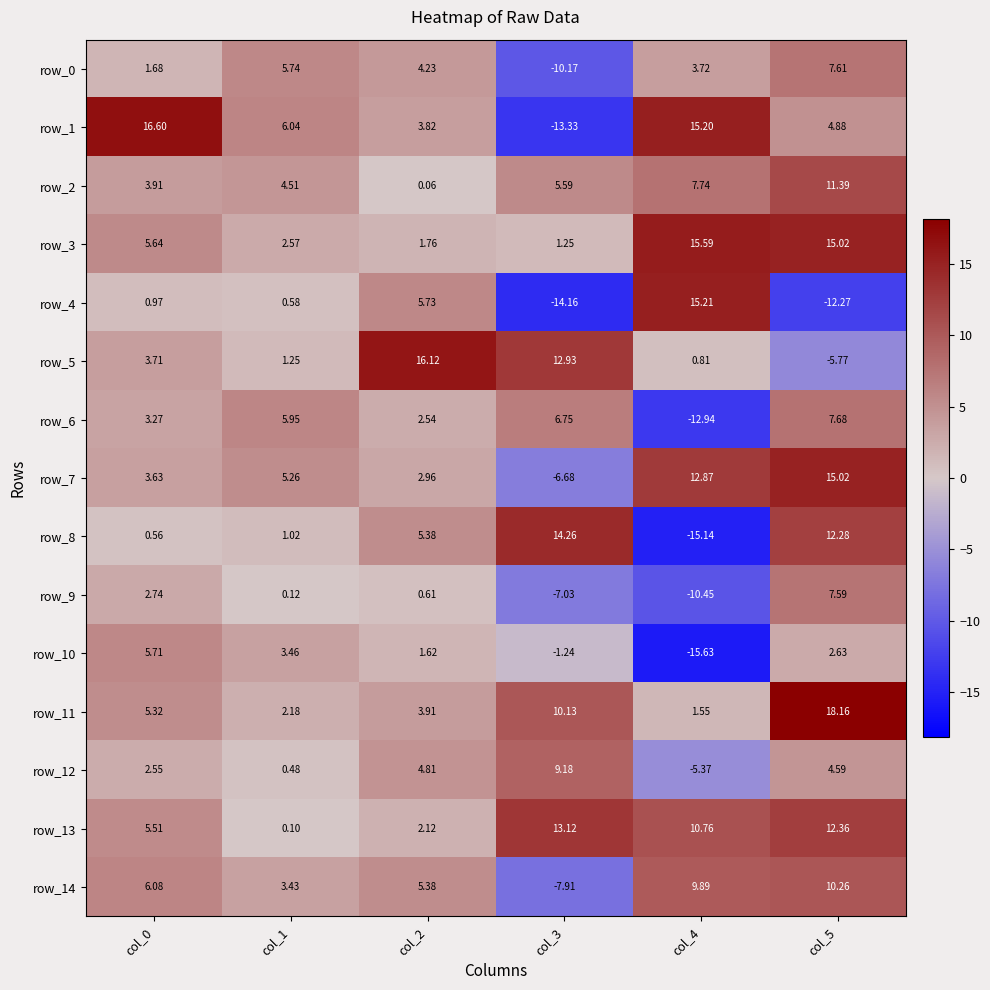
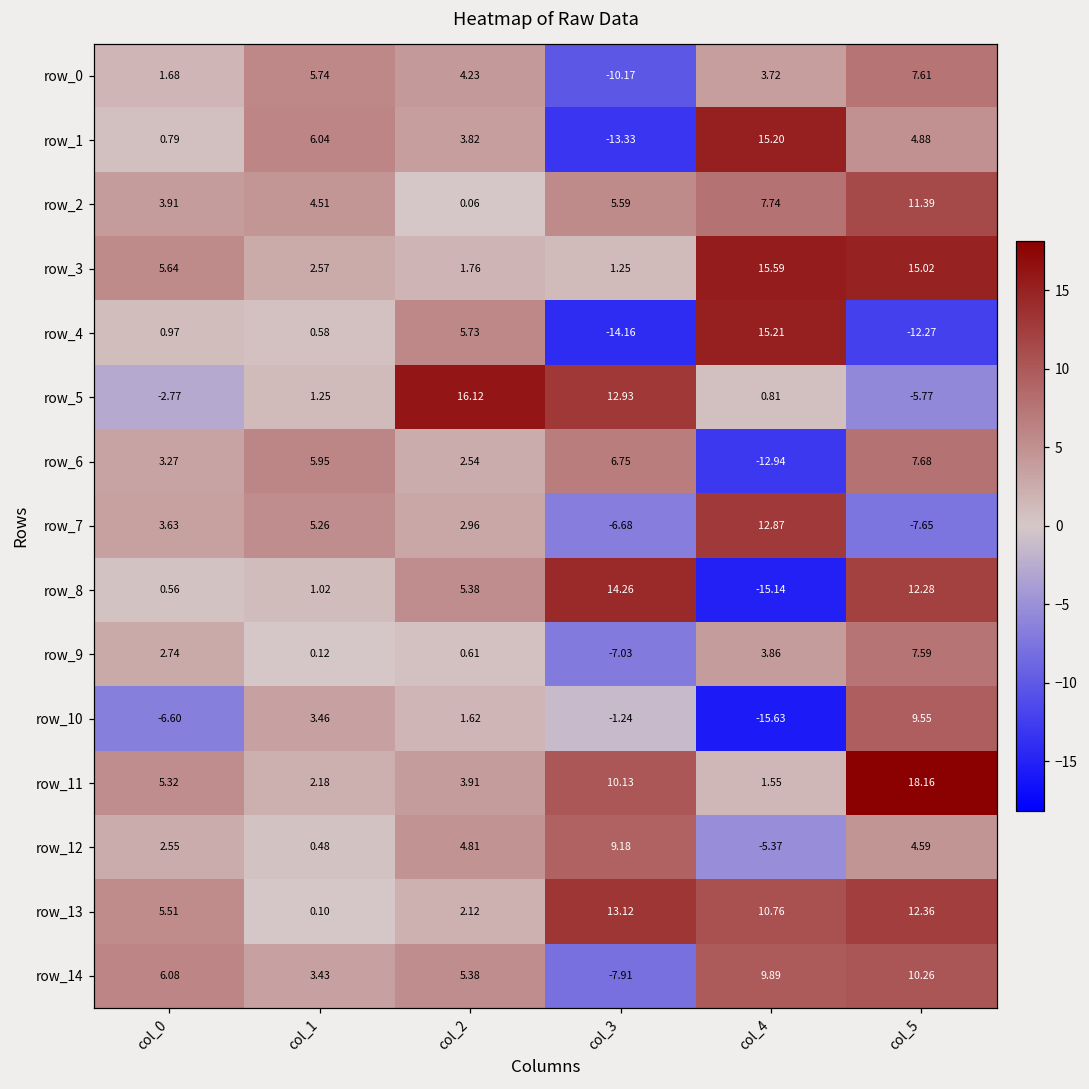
  {
    "row_0": {
      "col_0": 1.68,
      "col_1": 5.74,
      "col_2": 4.23,
      "col_3": -10.17,
      "col_4": 3.72,
      "col_5": 7.61
    },
    "row_1": {
-     "col_0": 16.60,
+     "col_0": 0.79,
      "col_1": 6.04,
      "col_2": 3.82,
      "col_3": -13.33,
      "col_4": 15.20,
      "col_5": 4.88
    },
    "row_2": {
      "col_0": 3.91,
      "col_1": 4.51,
      "col_2": 0.06,
      "col_3": 5.59,
      "col_4": 7.74,
      "col_5": 11.39
    },
    "row_3": {
      "col_0": 5.64,
      "col_1": 2.57,
      "col_2": 1.76,
      "col_3": 1.25,
      "col_4": 15.59,
      "col_5": 15.02
    },
    "row_4": {
      "col_0": 0.97,
      "col_1": 0.58,
      "col_2": 5.73,
      "col_3": -14.16,
      "col_4": 15.21,
      "col_5": -12.27
    },
    "row_5": {
-     "col_0": 3.71,
+     "col_0": -2.77,
      "col_1": 1.25,
      "col_2": 16.12,
      "col_3": 12.93,
      "col_4": 0.81,
      "col_5": -5.77
    },
    "row_6": {
      "col_0": 3.27,
      "col_1": 5.95,
      "col_2": 2.54,
      "col_3": 6.75,
      "col_4": -12.94,
      "col_5": 7.68
    },
    "row_7": {
      "col_0": 3.63,
      "col_1": 5.26,
      "col_2": 2.96,
      "col_3": -6.68,
      "col_4": 12.87,
-     "col_5": 15.02
+     "col_5": -7.65
    },
    "row_8": {
      "col_0": 0.56,
      "col_1": 1.02,
      "col_2": 5.38,
      "col_3": 14.26,
      "col_4": -15.14,
      "col_5": 12.28
    },
    "row_9": {
      "col_0": 2.74,
      "col_1": 0.12,
      "col_2": 0.61,
      "col_3": -7.03,
-     "col_4": -10.45,
+     "col_4": 3.86,
      "col_5": 7.59
    },
    "row_10": {
-     "col_0": 5.71,
+     "col_0": -6.60,
      "col_1": 3.46,
      "col_2": 1.62,
      "col_3": -1.24,
      "col_4": -15.63,
-     "col_5": 2.63
+     "col_5": 9.55
    },
    "row_11": {
      "col_0": 5.32,
      "col_1": 2.18,
      "col_2": 3.91,
      "col_3": 10.13,
      "col_4": 1.55,
      "col_5": 18.16
    },
    "row_12": {
      "col_0": 2.55,
      "col_1": 0.48,
      "col_2": 4.81,
      "col_3": 9.18,
      "col_4": -5.37,
      "col_5": 4.59
    },
    "row_13": {
      "col_0": 5.51,
      "col_1": 0.10,
      "col_2": 2.12,
      "col_3": 13.12,
      "col_4": 10.76,
      "col_5": 12.36
    },
    "row_14": {
      "col_0": 6.08,
      "col_1": 3.43,
      "col_2": 5.38,
      "col_3": -7.91,
      "col_4": 9.89,
      "col_5": 10.26
    }
  }
